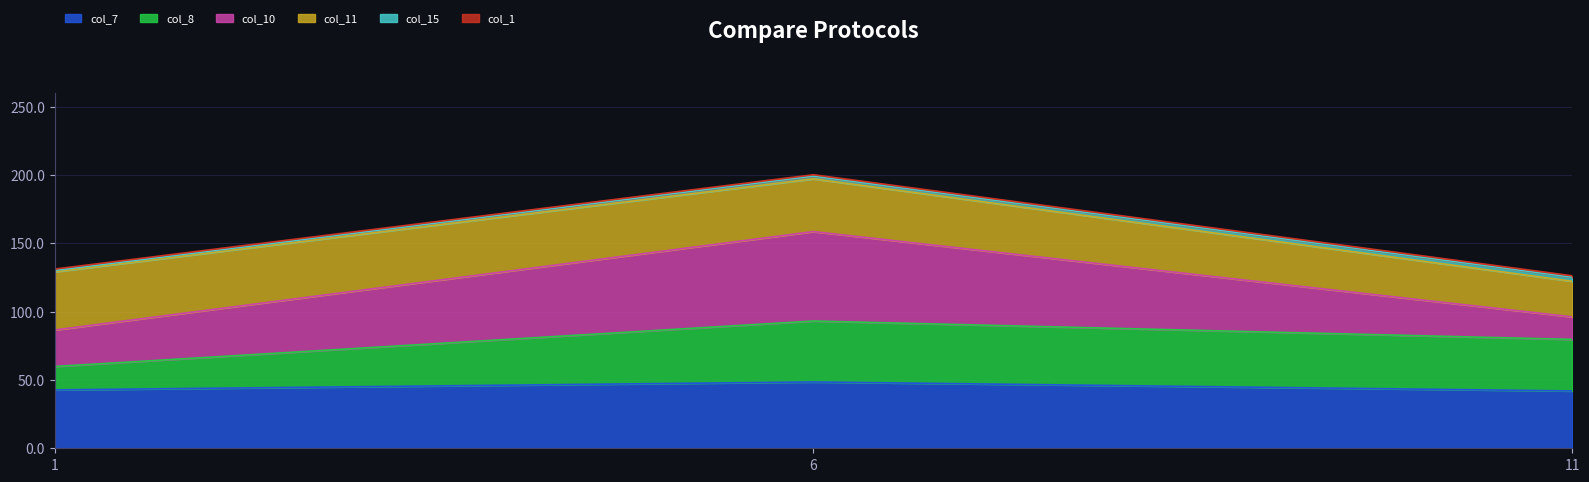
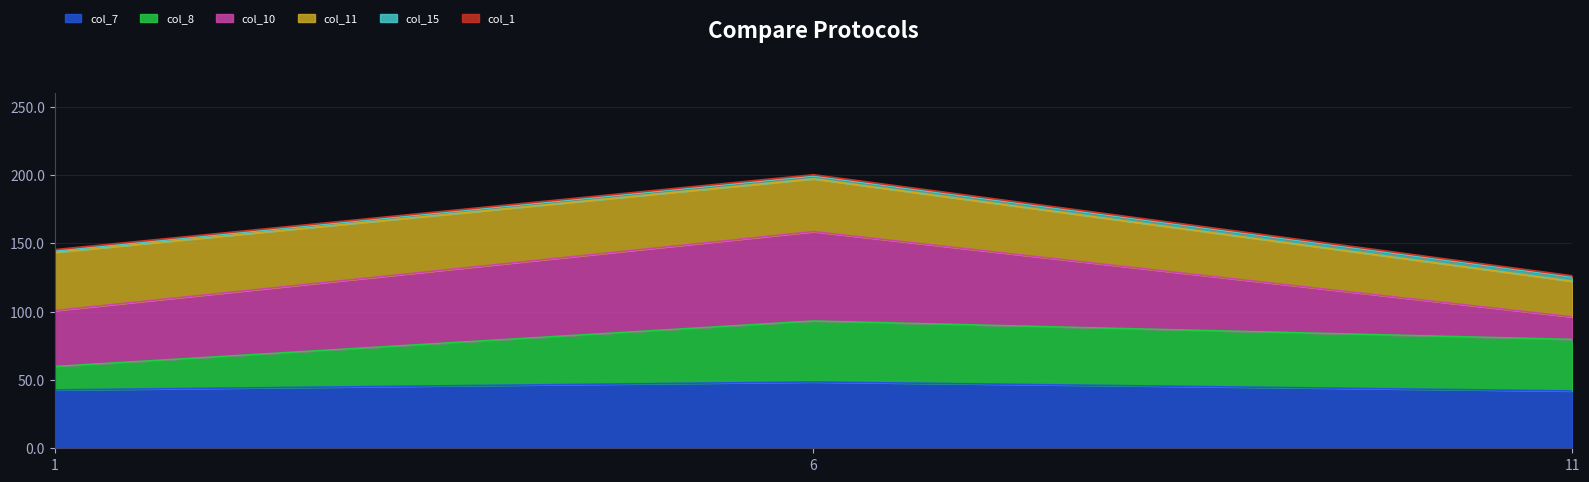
  {
    "col_7": {
      "1": 43,
      "6": 49,
      "11": 42
    },
    "col_8": {
      "1": 17,
      "6": 45,
      "11": 38
    },
    "col_10": {
-     "1": 27,
+     "1": 41,
      "6": 65,
      "11": 17
    },
    "col_11": {
      "6": 39,
      "11": 26
    }
  }
